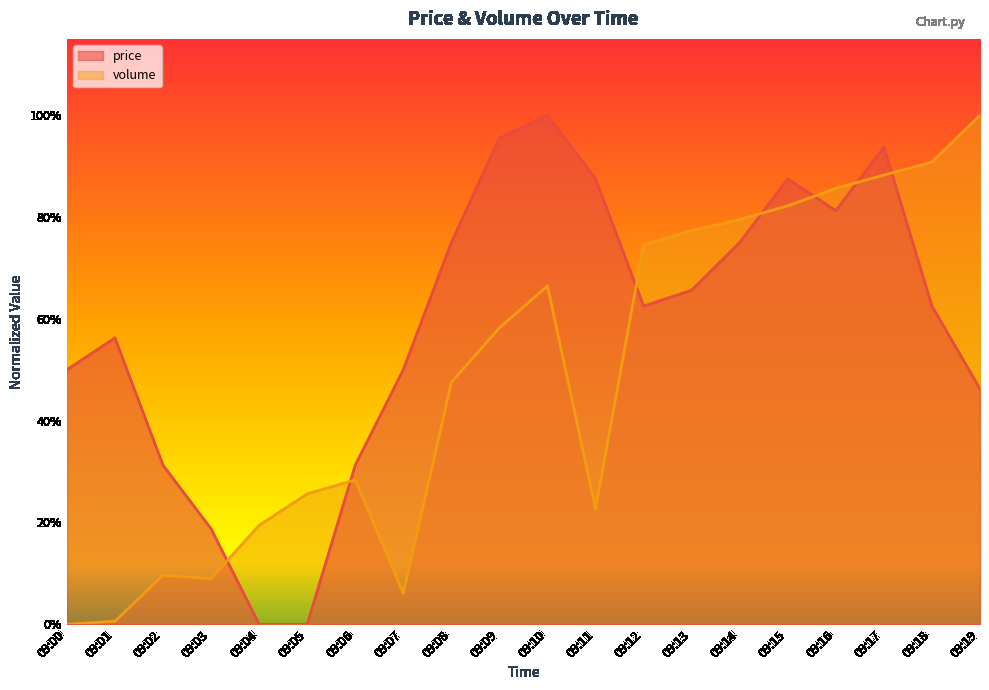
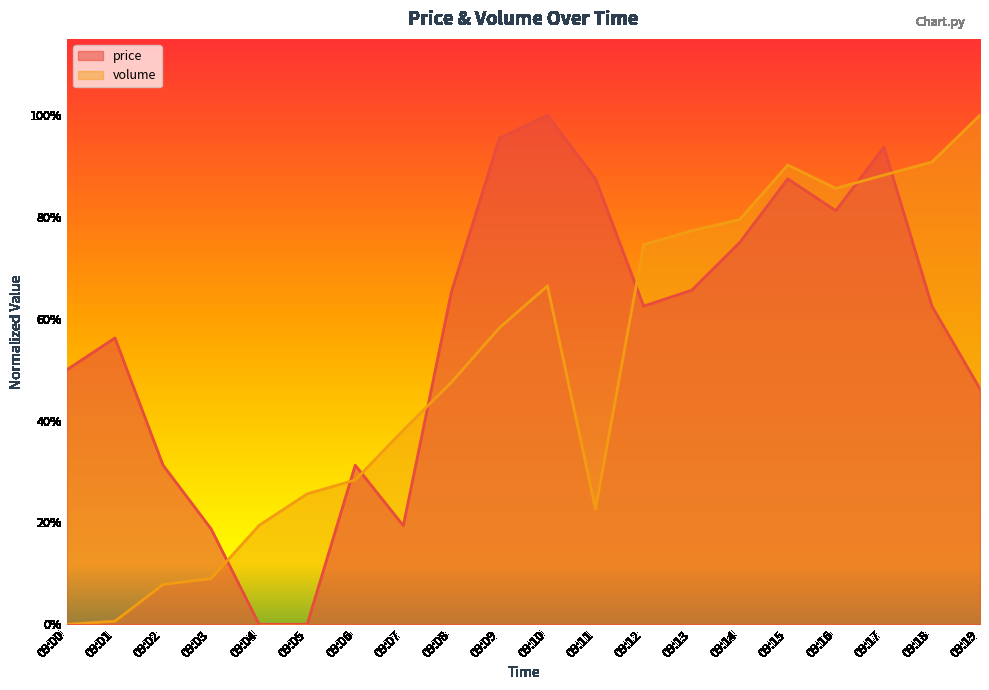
  {
    "price": {
      "09:00": "50%",
      "09:01": "56%",
      "09:02": "31%",
      "09:03": "19%",
      "09:04": "0%",
      "09:05": "0%",
      "09:06": "31%",
-     "09:07": "50%",
-     "09:08": "75%",
+     "09:07": "19%",
+     "09:08": "65%",
      "09:09": "96%",
      "09:10": "100%",
      "09:11": "88%",
      "09:12": "63%",
      "09:13": "66%",
      "09:14": "75%",
      "09:15": "88%",
      "09:16": "81%",
      "09:17": "94%",
      "09:18": "63%",
      "09:19": "46%"
    },
    "volume": {
      "09:00": "0%",
      "09:01": "1%",
-     "09:02": "10%",
+     "09:02": "8%",
      "09:03": "9%",
      "09:04": "19%",
      "09:05": "26%",
      "09:06": "28%",
-     "09:07": "6%",
+     "09:07": "38%",
      "09:08": "48%",
      "09:09": "58%",
      "09:10": "66%",
      "09:11": "23%",
      "09:12": "75%",
      "09:13": "77%",
      "09:14": "80%",
-     "09:15": "82%",
+     "09:15": "90%",
      "09:16": "86%",
      "09:17": "88%",
      "09:18": "91%",
      "09:19": "100%"
    }
  }
